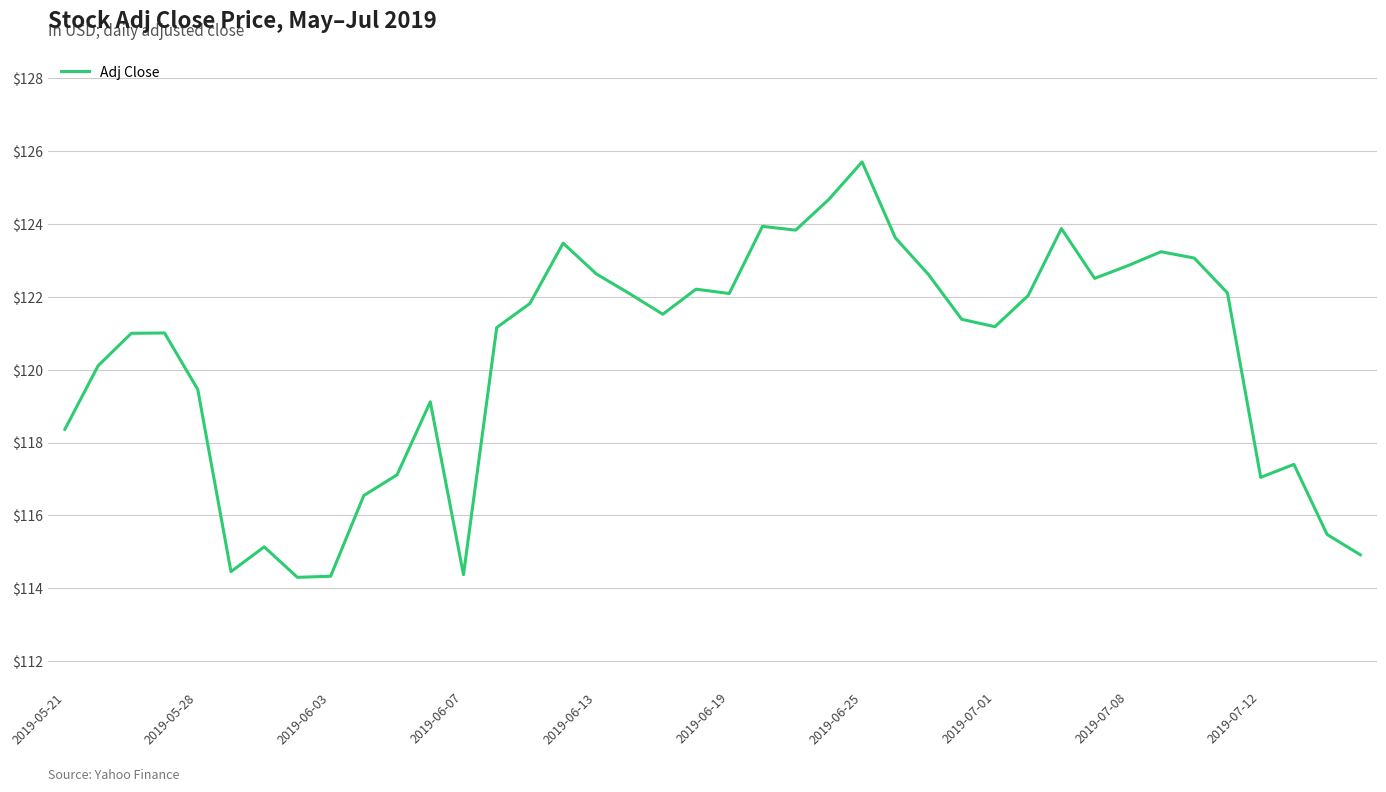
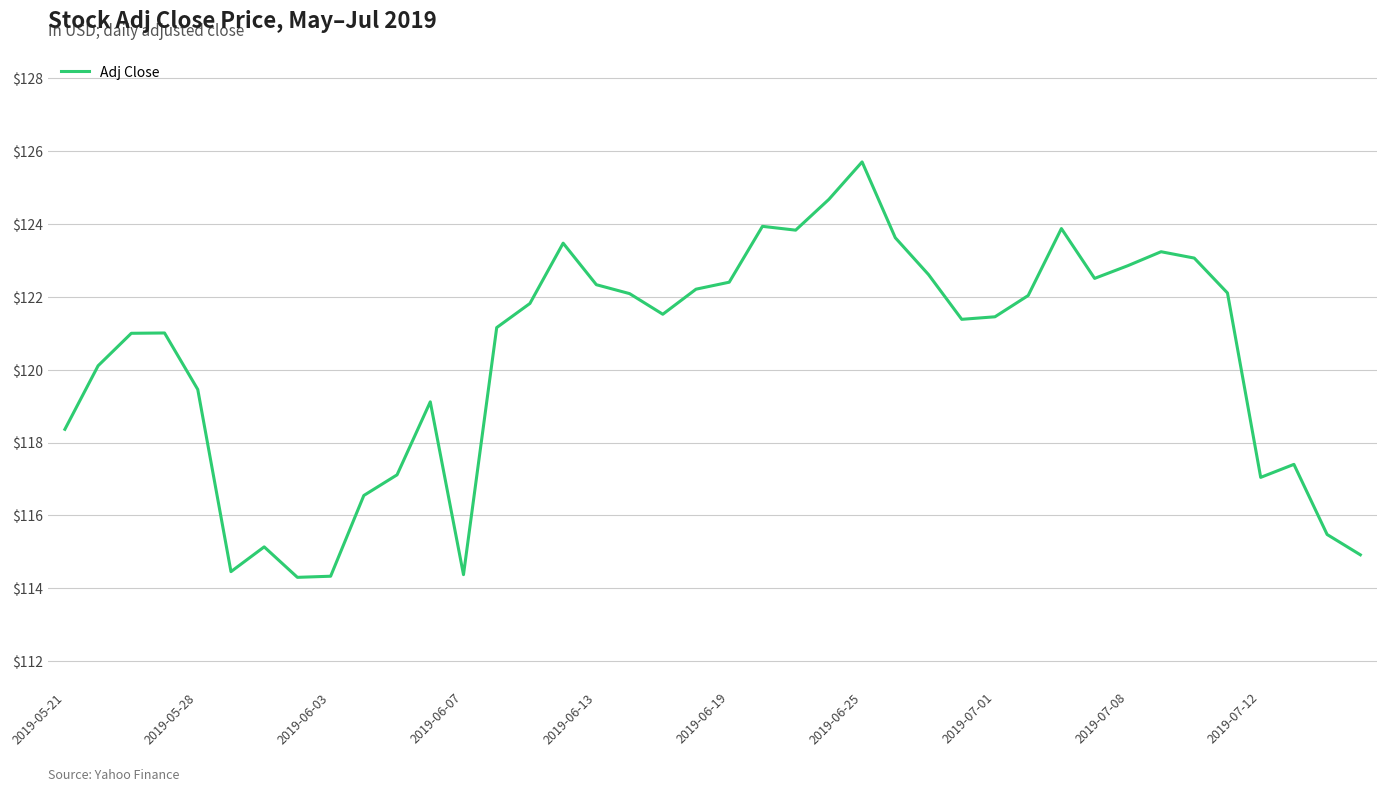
  {
    "2019-05-21": "$118.4",
    "2019-05-28": "$119.5",
    "2019-06-03": "$114.3",
    "2019-06-07": "$114.4",
-   "2019-06-13": "$122.6",
-   "2019-06-19": "$122.1",
+   "2019-06-13": "$122.3",
+   "2019-06-19": "$122.4",
    "2019-06-25": "$125.7",
-   "2019-07-01": "$121.2",
+   "2019-07-01": "$121.5",
    "2019-07-08": "$122.9",
    "2019-07-12": "$117.0"
  }
